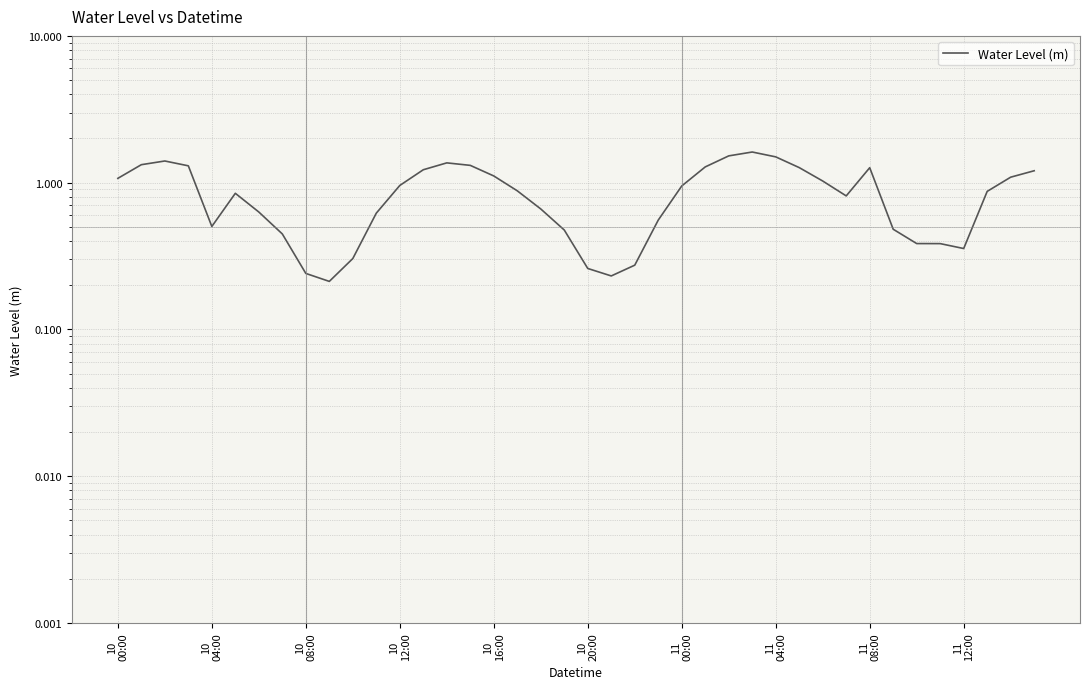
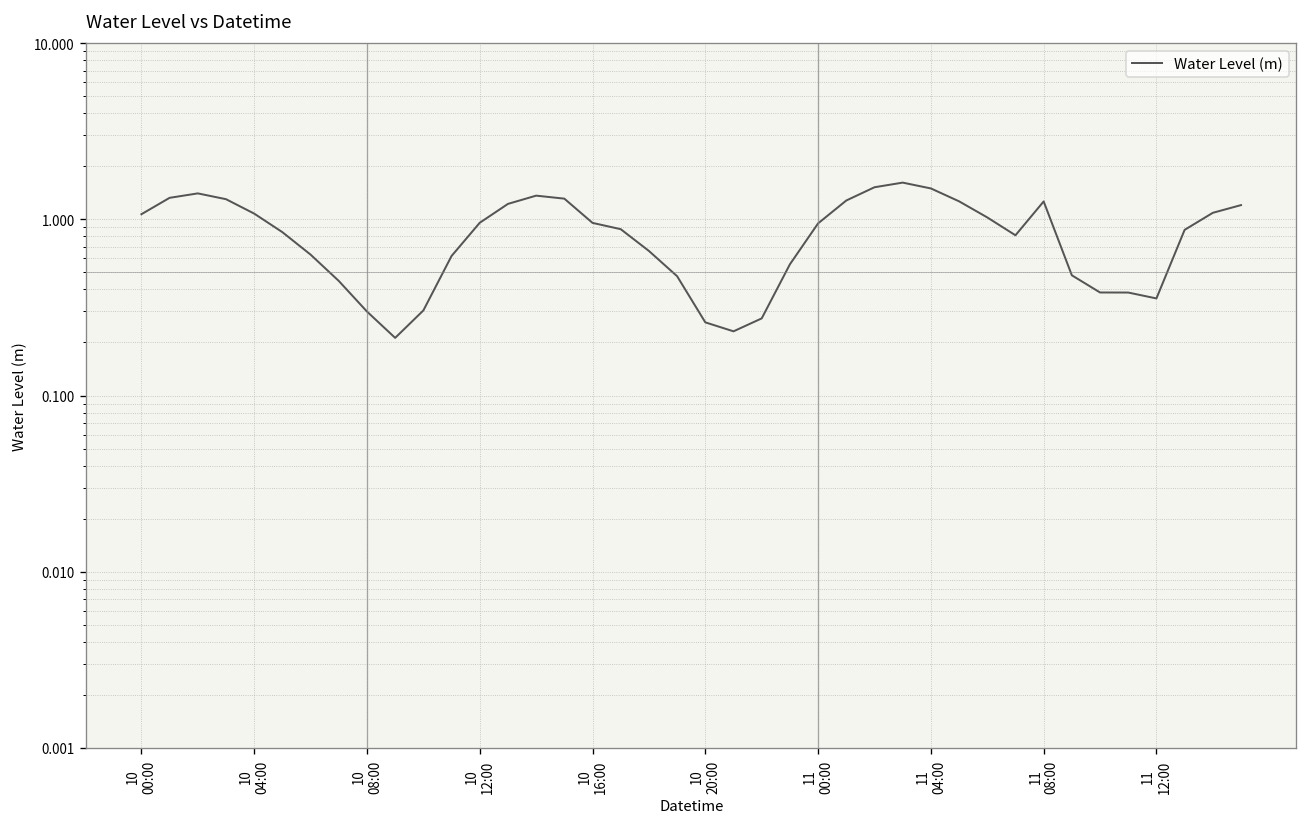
  {
    "10 00:00": 1.1,
-   "10 04:00": 0.50,
-   "10 08:00": 0.24,
+   "10 04:00": 1.1,
+   "10 08:00": 0.30,
    "10 12:00": 1.0,
-   "10 16:00": 1.1,
+   "10 16:00": 1.0,
    "10 20:00": 0.26,
    "11 00:00": 0.9,
    "11 04:00": 1.5,
    "11 08:00": 1.3,
    "11 12:00": 0.36
  }
